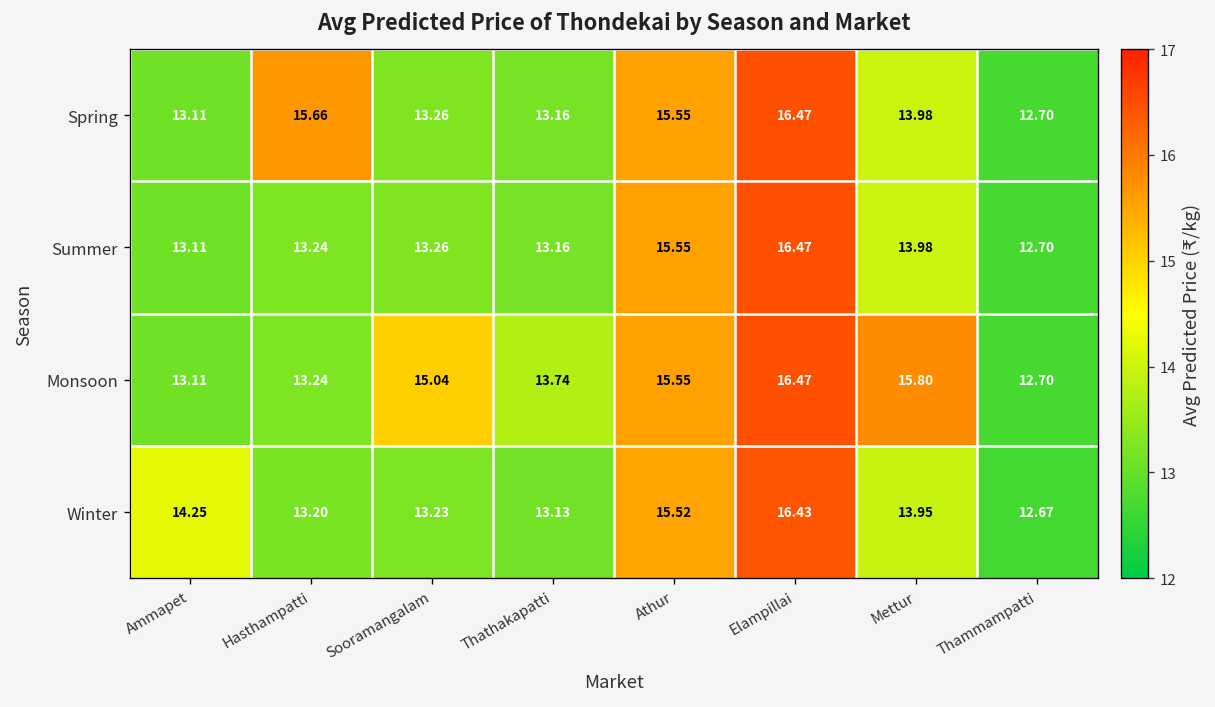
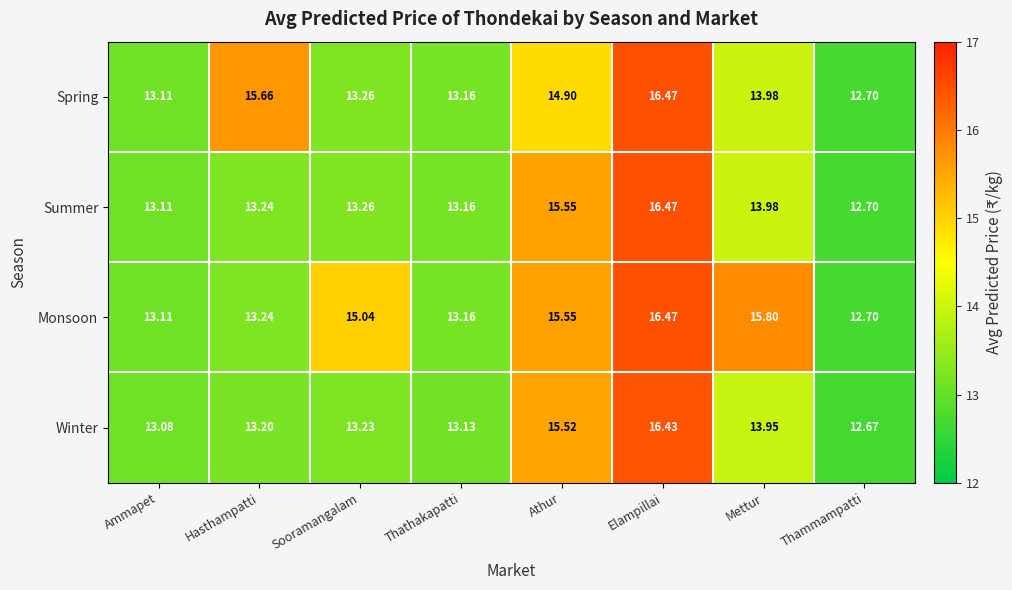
  {
    "Spring": {
      "Ammapet": 13.11,
      "Hasthampatti": 15.66,
      "Sooramangalam": 13.26,
      "Thathakapatti": 13.16,
-     "Athur": 15.55,
+     "Athur": 14.90,
      "Elampillai": 16.47,
      "Mettur": 13.98,
      "Thammampatti": 12.70
    },
    "Summer": {
      "Ammapet": 13.11,
      "Hasthampatti": 13.24,
      "Sooramangalam": 13.26,
      "Thathakapatti": 13.16,
      "Athur": 15.55,
      "Elampillai": 16.47,
      "Mettur": 13.98,
      "Thammampatti": 12.70
    },
    "Monsoon": {
      "Ammapet": 13.11,
      "Hasthampatti": 13.24,
      "Sooramangalam": 15.04,
-     "Thathakapatti": 13.74,
+     "Thathakapatti": 13.16,
      "Athur": 15.55,
      "Elampillai": 16.47,
      "Mettur": 15.80,
      "Thammampatti": 12.70
    },
    "Winter": {
-     "Ammapet": 14.25,
+     "Ammapet": 13.08,
      "Hasthampatti": 13.20,
      "Sooramangalam": 13.23,
      "Thathakapatti": 13.13,
      "Athur": 15.52,
      "Elampillai": 16.43,
      "Mettur": 13.95,
      "Thammampatti": 12.67
    }
  }
